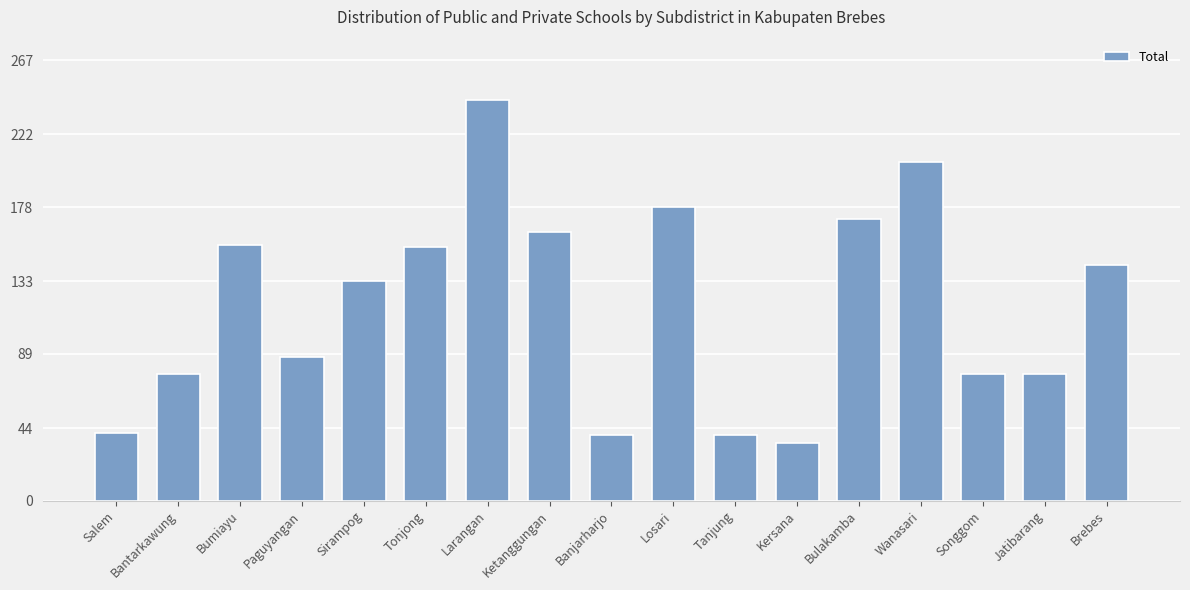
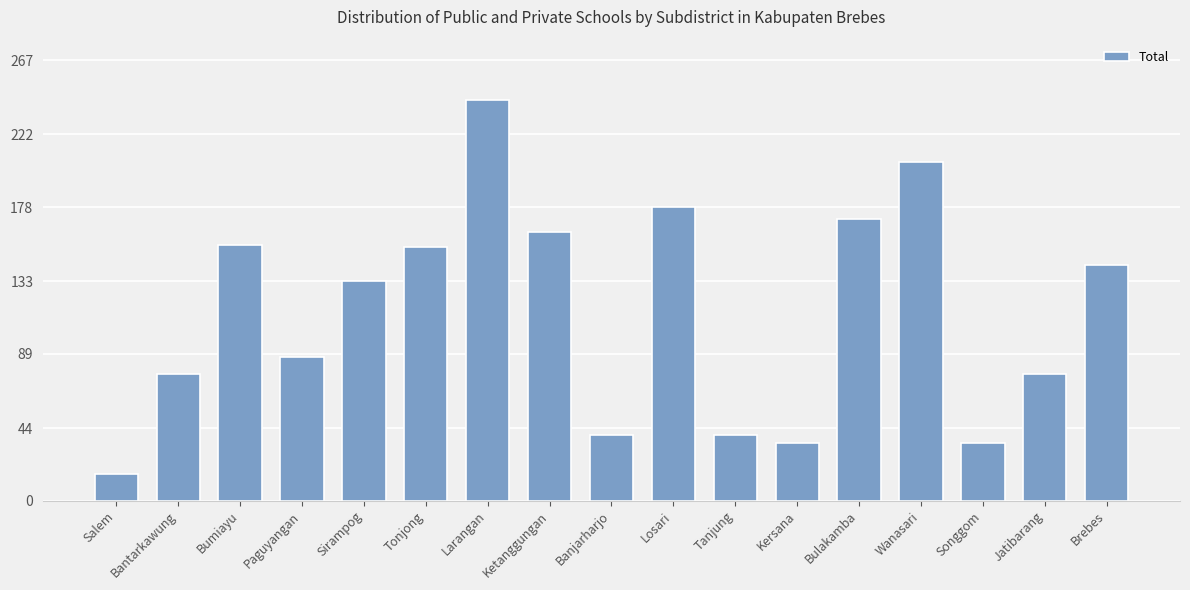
  {
-   "Salem": 41,
+   "Salem": 16,
    "Bantarkawung": 77,
    "Bumiayu": 155,
    "Paguyangan": 87,
    "Sirampog": 133,
    "Tonjong": 154,
    "Larangan": 243,
    "Ketanggungan": 163,
    "Banjarharjo": 40,
    "Losari": 178,
    "Tanjung": 40,
    "Kersana": 35,
    "Bulakamba": 171,
    "Wanasari": 205,
-   "Songgom": 77,
+   "Songgom": 35,
    "Jatibarang": 77,
    "Brebes": 143
  }
